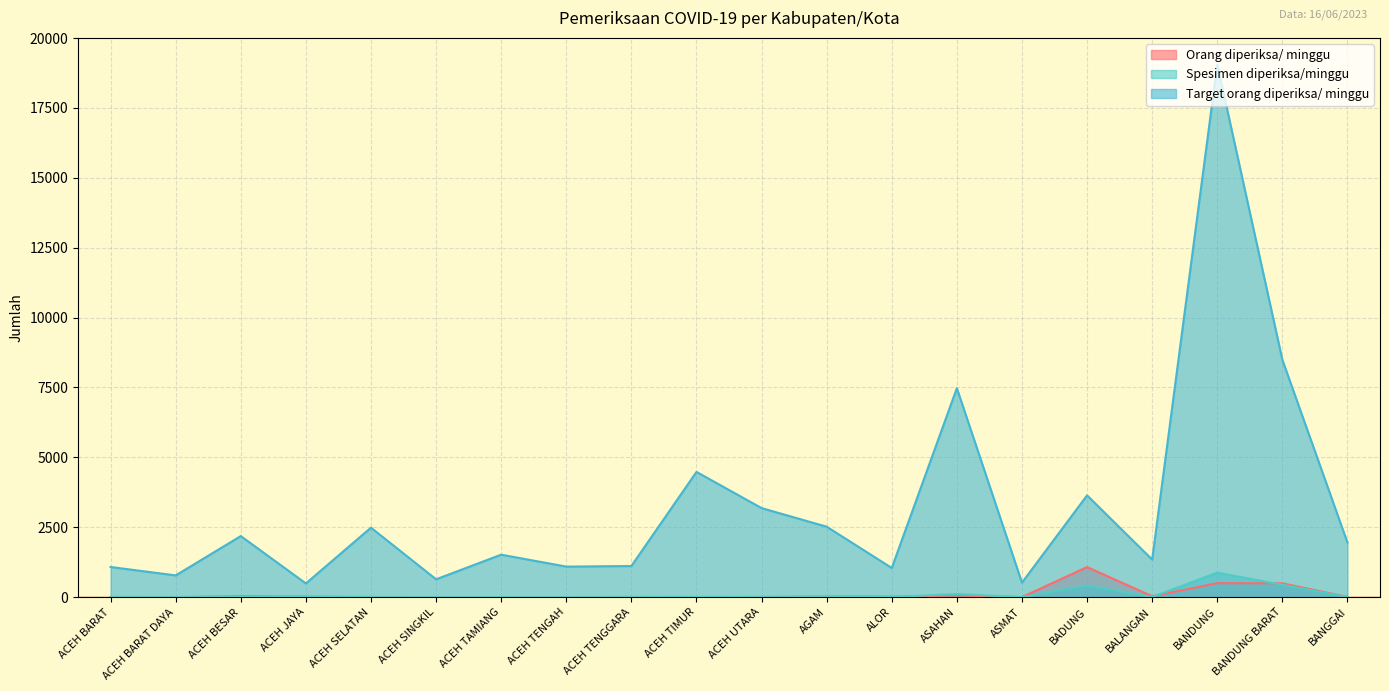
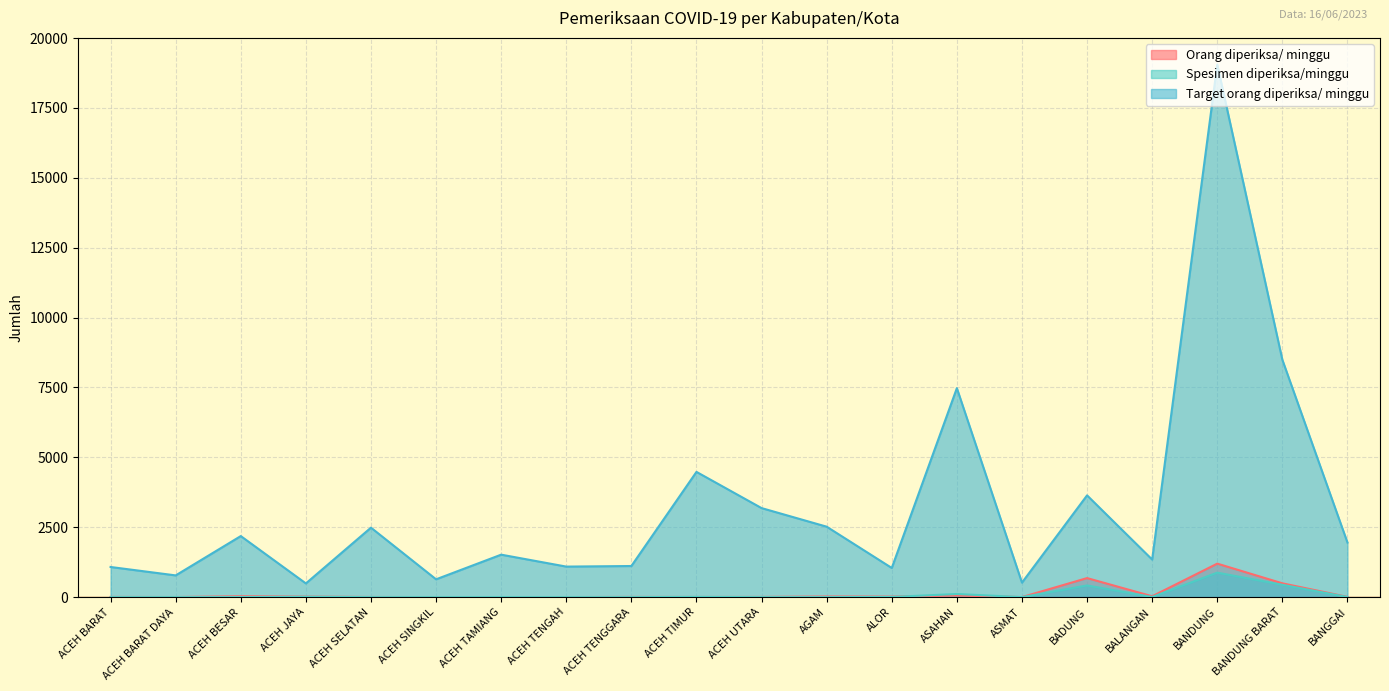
  {
    "Orang diperiksa/ minggu": {
-     "BADUNG": 1100,
-     "BANDUNG": 500
+     "BADUNG": 700,
+     "BANDUNG": 1200
    }
  }
